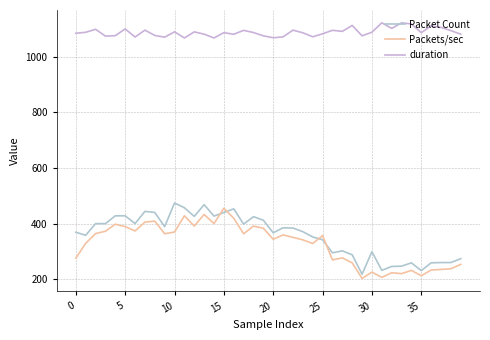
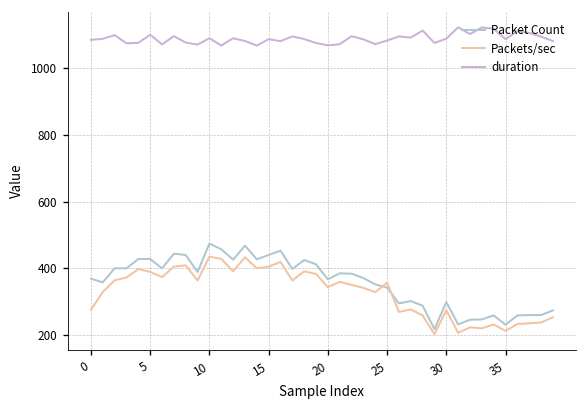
  {
    "Packets/sec": {
      "0": 280,
      "5": 390,
-     "10": 370,
-     "15": 460,
+     "10": 440,
+     "15": 400,
      "20": 340,
      "25": 360,
-     "30": 230,
+     "30": 270,
      "35": 210
    }
  }
